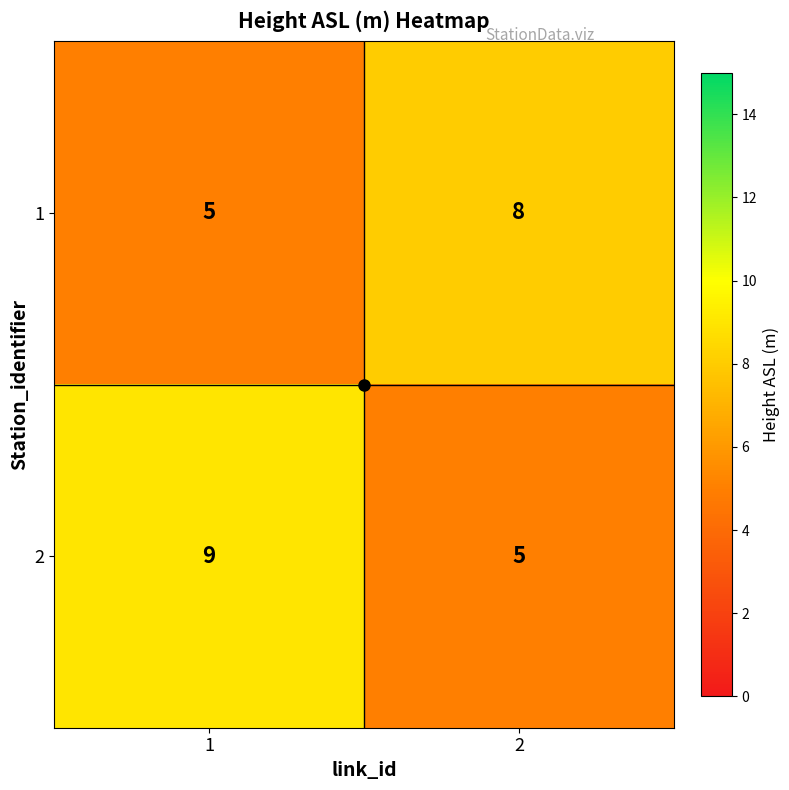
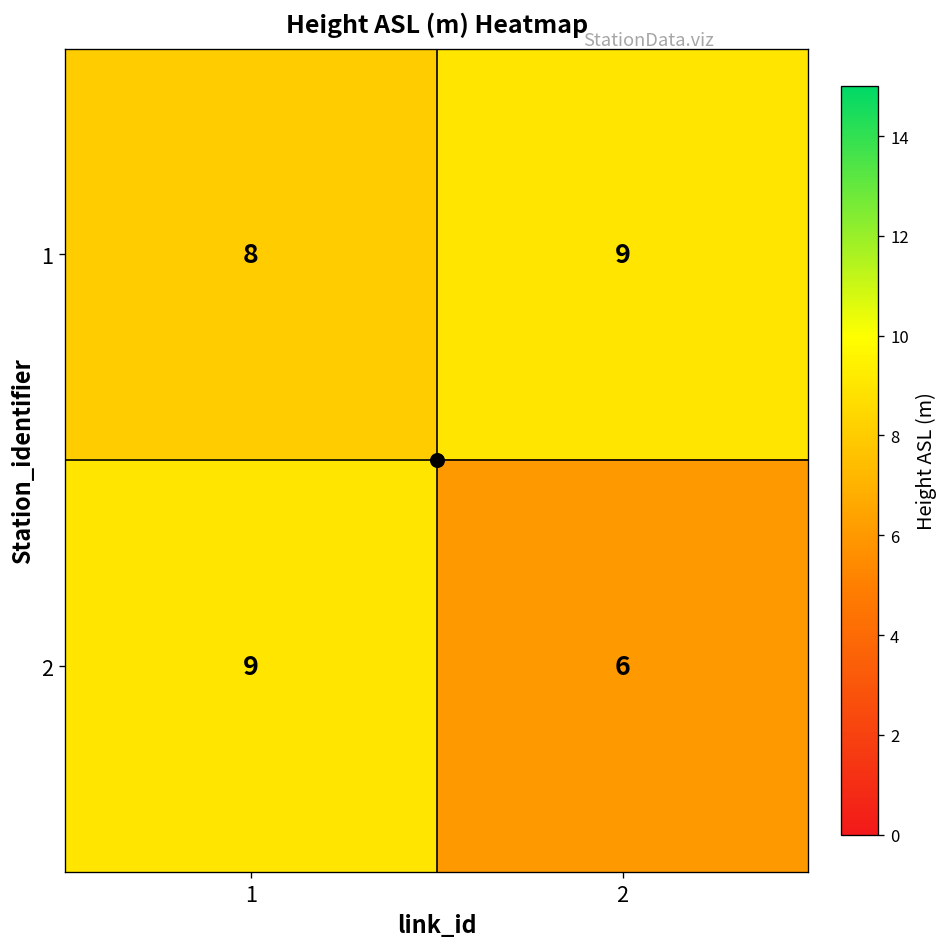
  {
    "1": {
-     "1": 5,
-     "2": 8
+     "1": 8,
+     "2": 9
    },
    "2": {
      "1": 9,
-     "2": 5
+     "2": 6
    }
  }
